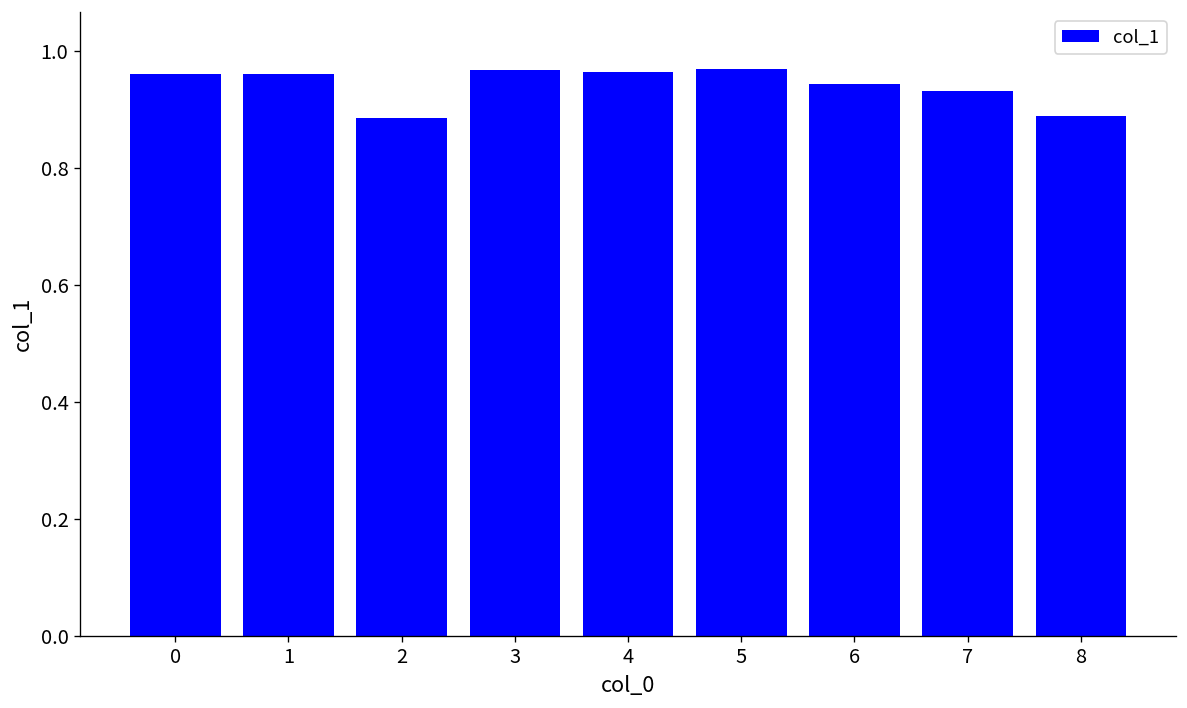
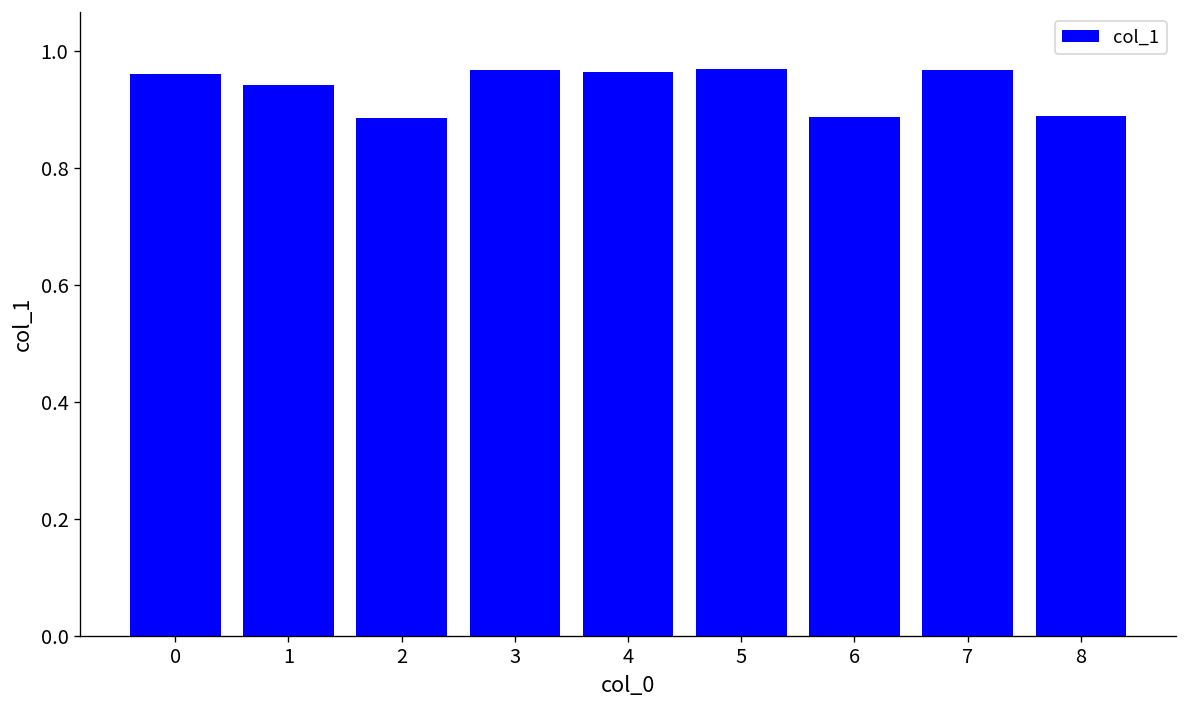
  {
    "0": 0.96,
-   "1": 0.96,
+   "1": 0.94,
    "2": 0.88,
    "3": 0.97,
    "4": 0.96,
    "5": 0.97,
-   "6": 0.94,
-   "7": 0.93,
+   "6": 0.89,
+   "7": 0.97,
    "8": 0.89
  }
